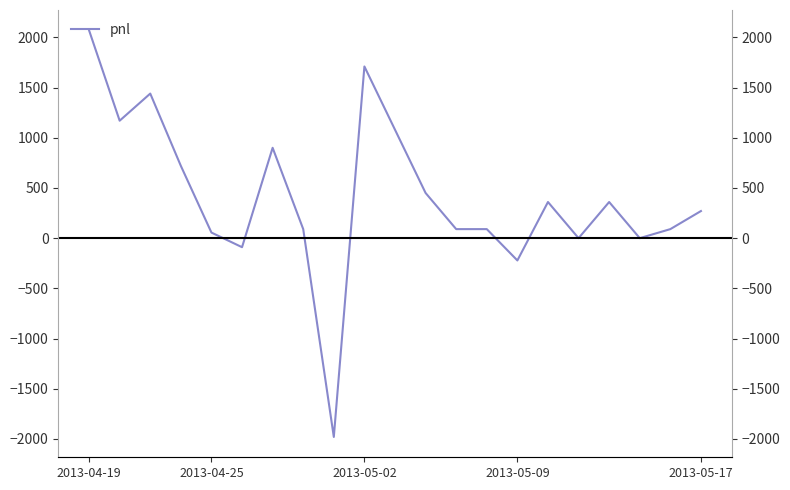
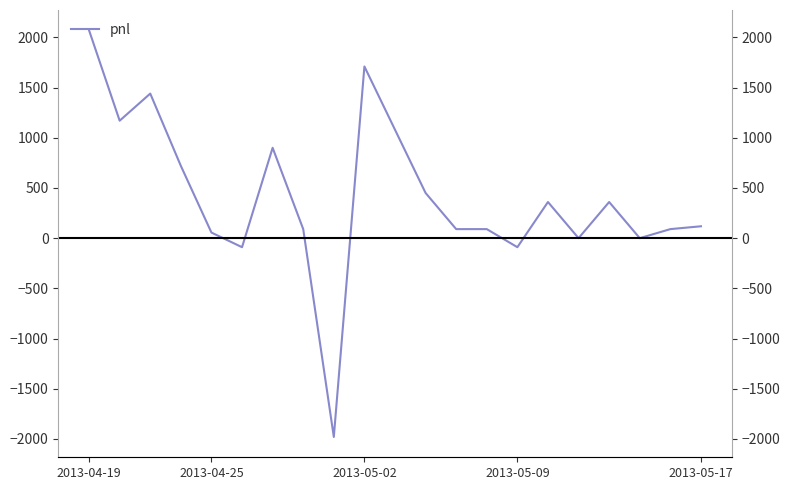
  {
    "2013-04-19": 2070,
    "2013-04-25": 60,
    "2013-05-02": 1710,
-   "2013-05-09": -220,
-   "2013-05-17": 270
+   "2013-05-09": -90,
+   "2013-05-17": 120
  }
